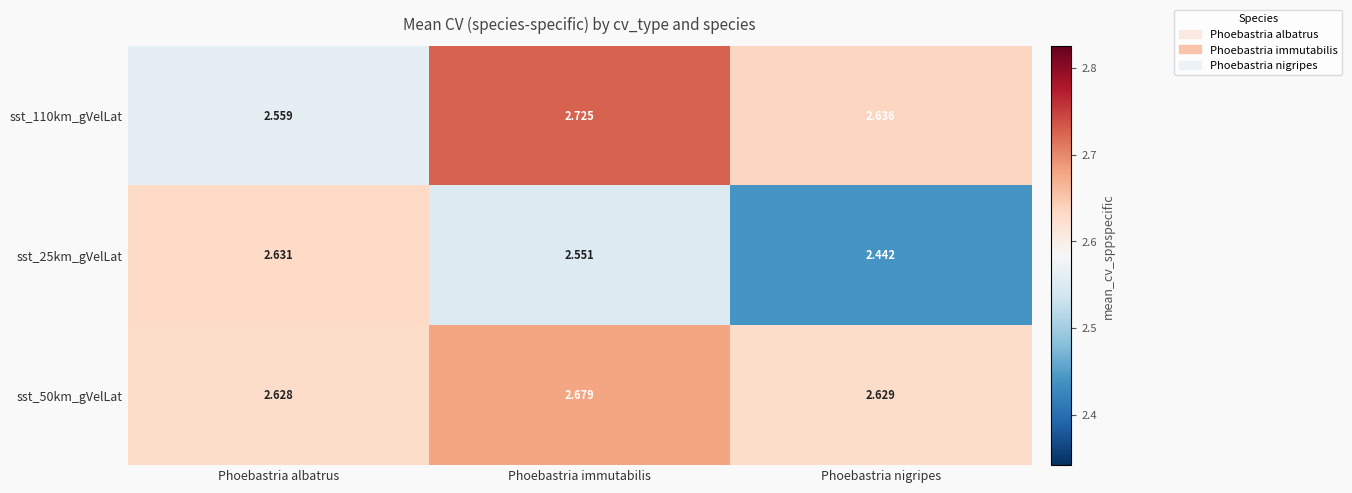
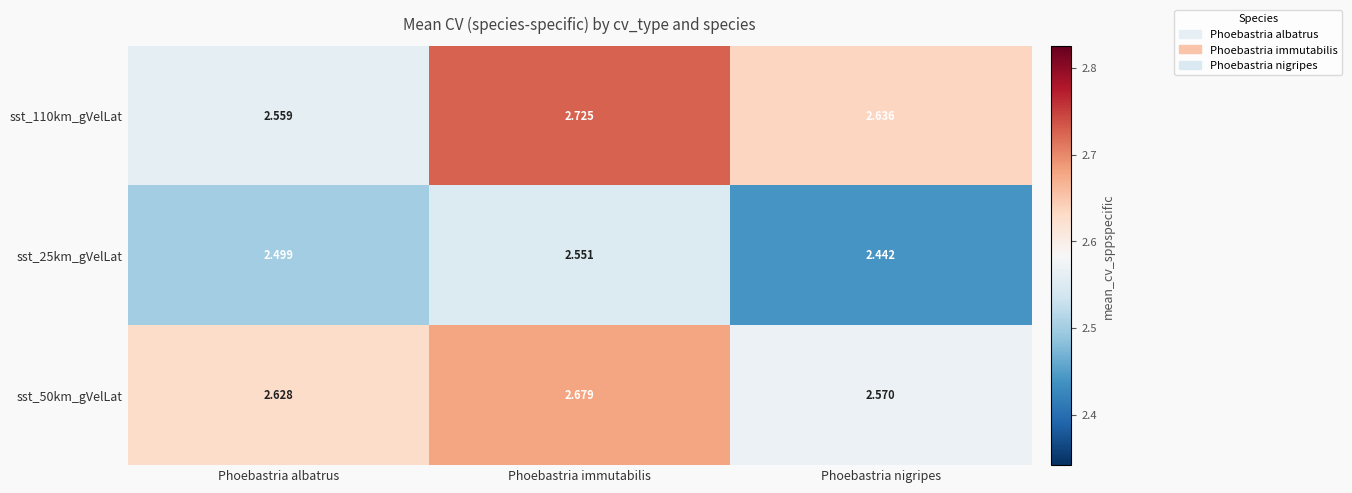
  {
    "sst_110km_gVelLat": {
      "Phoebastria albatrus": 2.559,
      "Phoebastria immutabilis": 2.725,
      "Phoebastria nigripes": 2.636
    },
    "sst_25km_gVelLat": {
-     "Phoebastria albatrus": 2.631,
+     "Phoebastria albatrus": 2.499,
      "Phoebastria immutabilis": 2.551,
      "Phoebastria nigripes": 2.442
    },
    "sst_50km_gVelLat": {
      "Phoebastria albatrus": 2.628,
      "Phoebastria immutabilis": 2.679,
-     "Phoebastria nigripes": 2.629
+     "Phoebastria nigripes": 2.570
    }
  }
